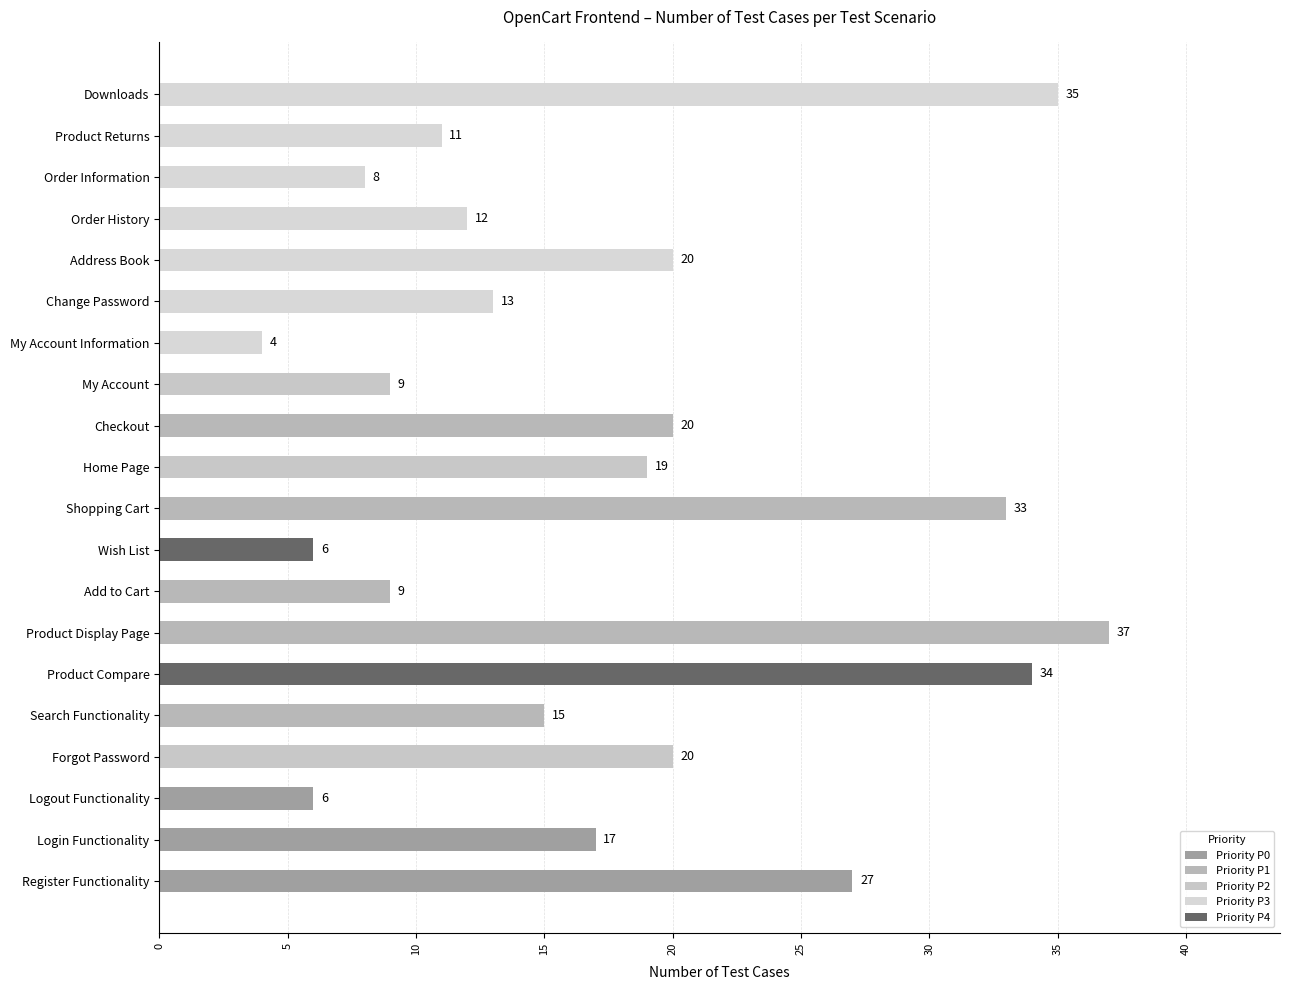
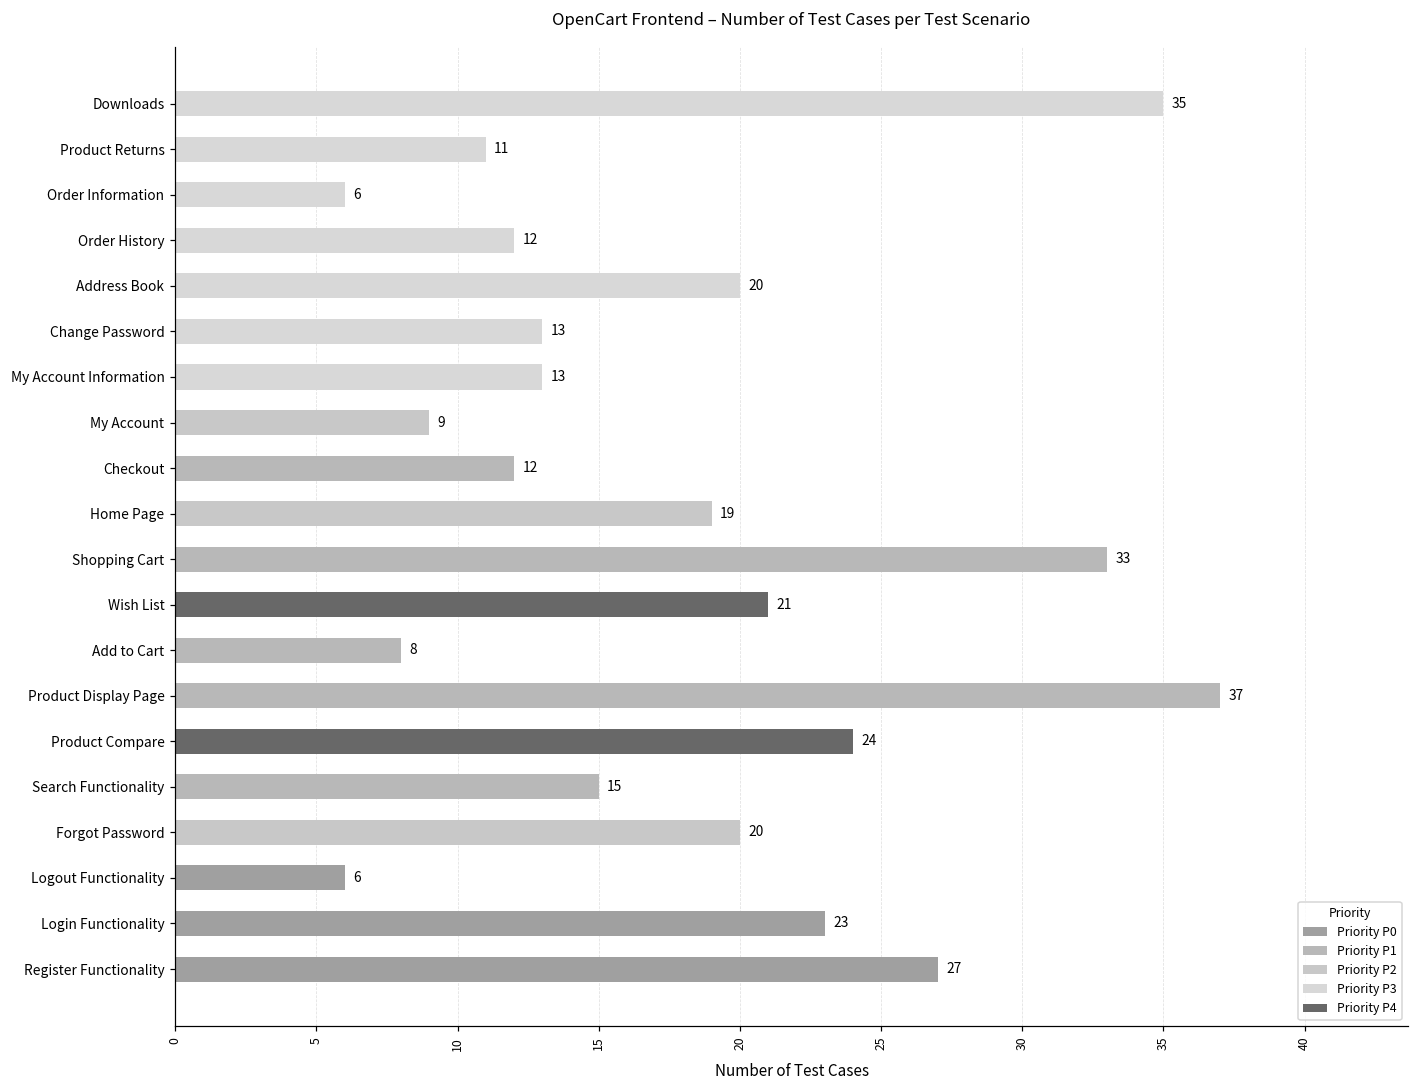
  {
    "Downloads": 35,
    "Product Returns": 11,
-   "Order Information": 8,
+   "Order Information": 6,
    "Order History": 12,
    "Address Book": 20,
    "Change Password": 13,
-   "My Account Information": 4,
+   "My Account Information": 13,
    "My Account": 9,
-   "Checkout": 20,
+   "Checkout": 12,
    "Home Page": 19,
    "Shopping Cart": 33,
-   "Wish List": 6,
-   "Add to Cart": 9,
+   "Wish List": 21,
+   "Add to Cart": 8,
    "Product Display Page": 37,
-   "Product Compare": 34,
+   "Product Compare": 24,
    "Search Functionality": 15,
    "Forgot Password": 20,
    "Logout Functionality": 6,
-   "Login Functionality": 17,
+   "Login Functionality": 23,
    "Register Functionality": 27
  }
